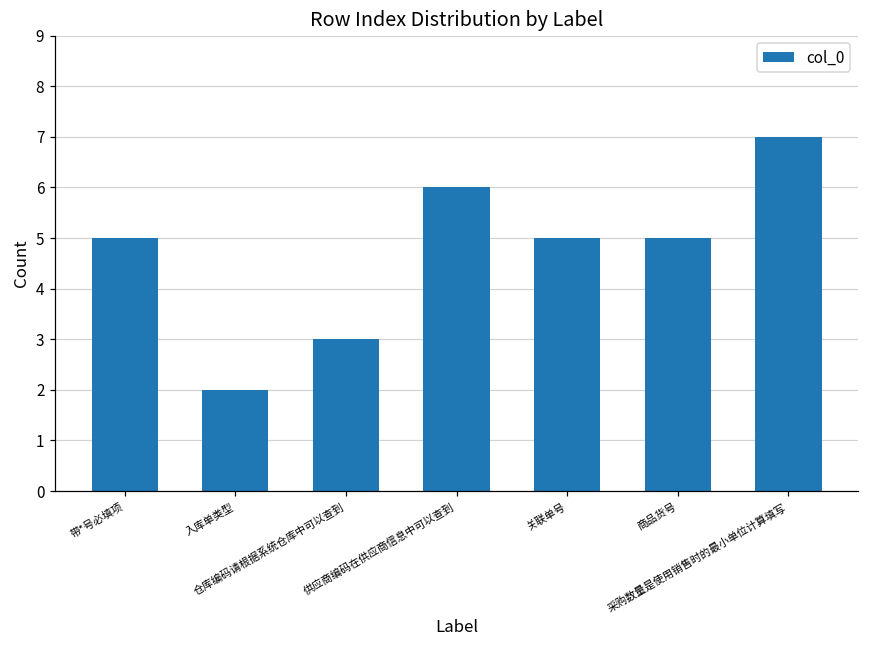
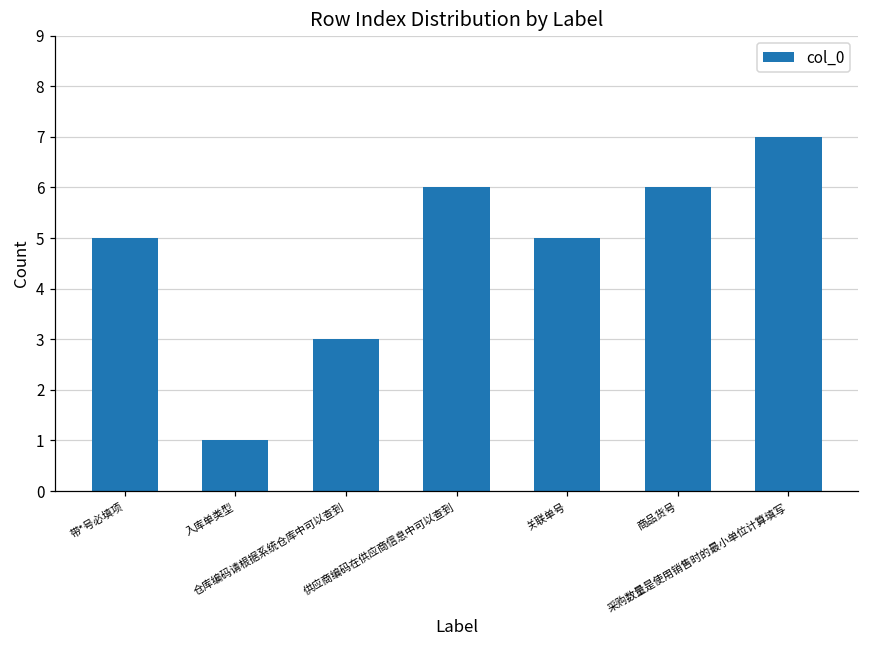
  {
    "带*号必填项": 5,
-   "入库单类型": 2,
+   "入库单类型": 1,
    "仓库编码请根据系统仓库中可以查到": 3,
    "供应商编码在供应商信息中可以查到": 6,
    "关联单号": 5,
-   "商品货号": 5,
+   "商品货号": 6,
    "采购数量是使用销售时的最小单位计算填写": 7
  }
